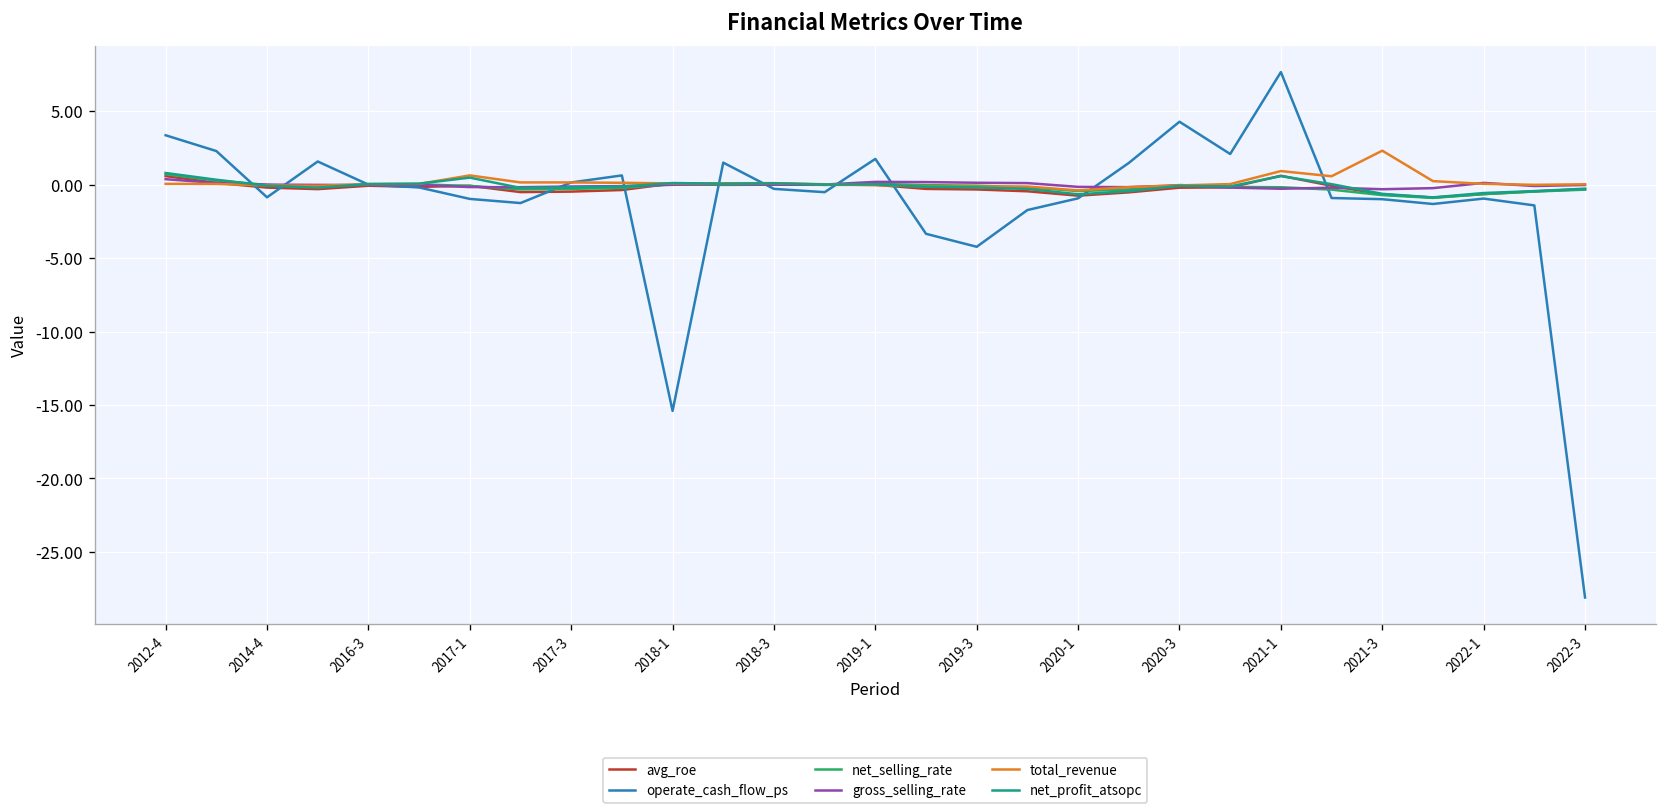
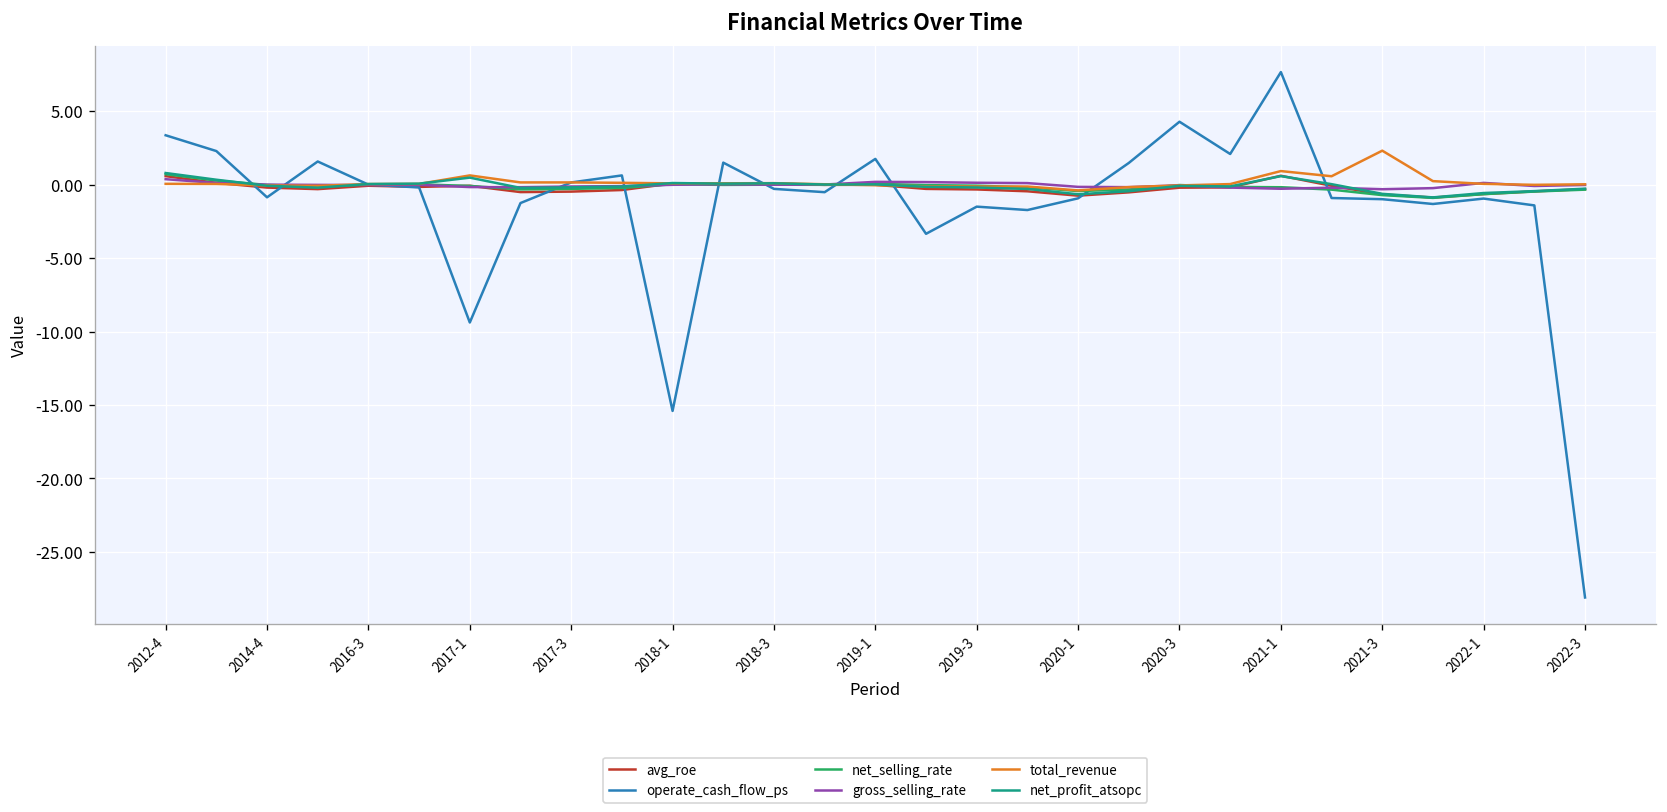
  {
    "operate_cash_flow_ps": {
      "2012-4": 3.4,
      "2014-4": -0.9,
-     "2017-1": -1.0,
+     "2017-1": -9.4,
      "2018-1": -15.4,
      "2018-3": -0.3,
      "2019-1": 1.7,
-     "2019-3": -4.2,
+     "2019-3": -1.5,
      "2020-3": 4.3,
      "2021-1": 7.7,
      "2021-3": -1.0,
      "2022-1": -1.0,
      "2022-3": -28.1
    },
    "gross_selling_rate": {
      "2020-1": -0.2,
      "2021-3": -0.3
    },
    "total_revenue": {
      "2012-4": 0.1,
      "2021-1": 0.9,
      "2021-3": 2.3
    }
  }
